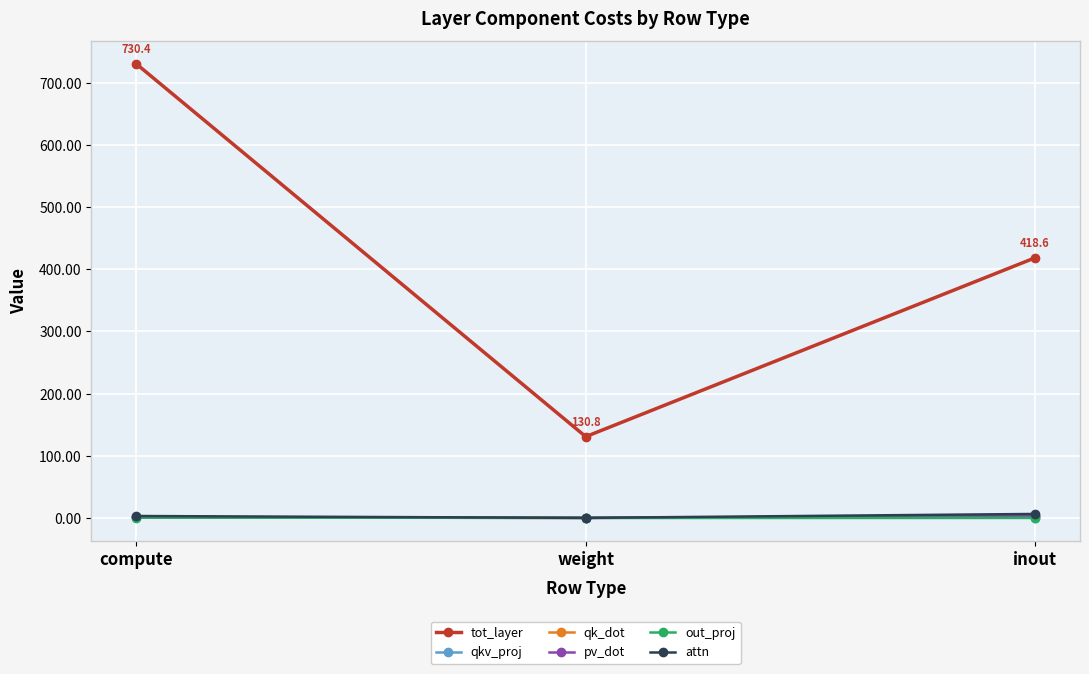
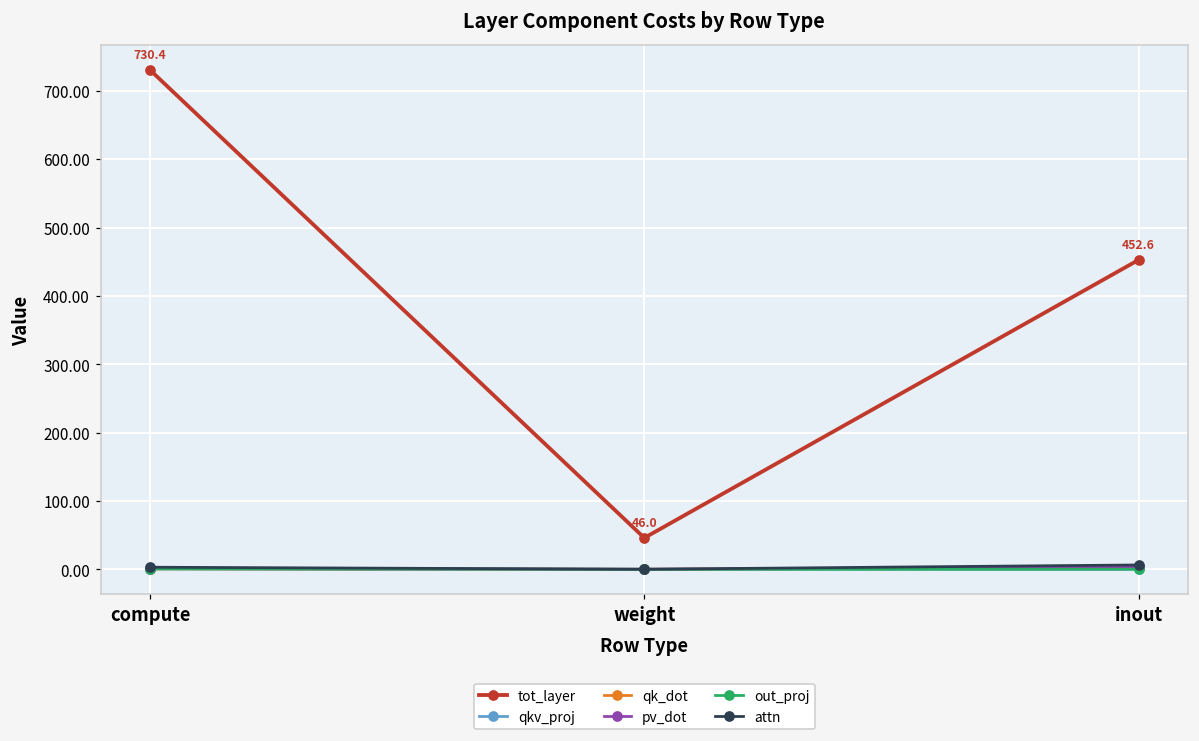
  {
    "tot_layer": {
      "compute": 730.4,
-     "weight": 130.8,
-     "inout": 418.6
+     "weight": 46.0,
+     "inout": 452.6
    }
  }
